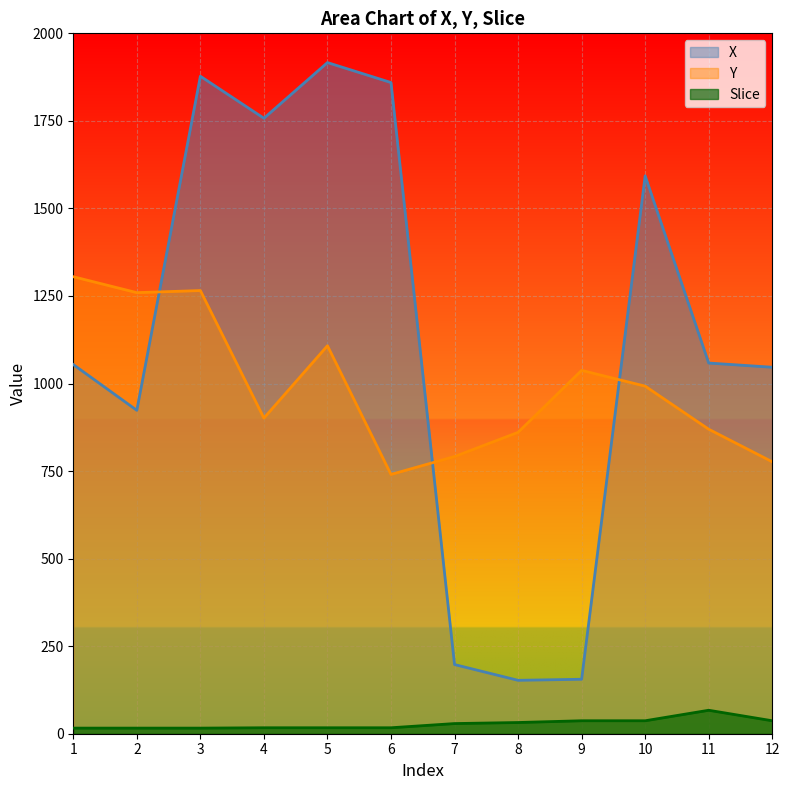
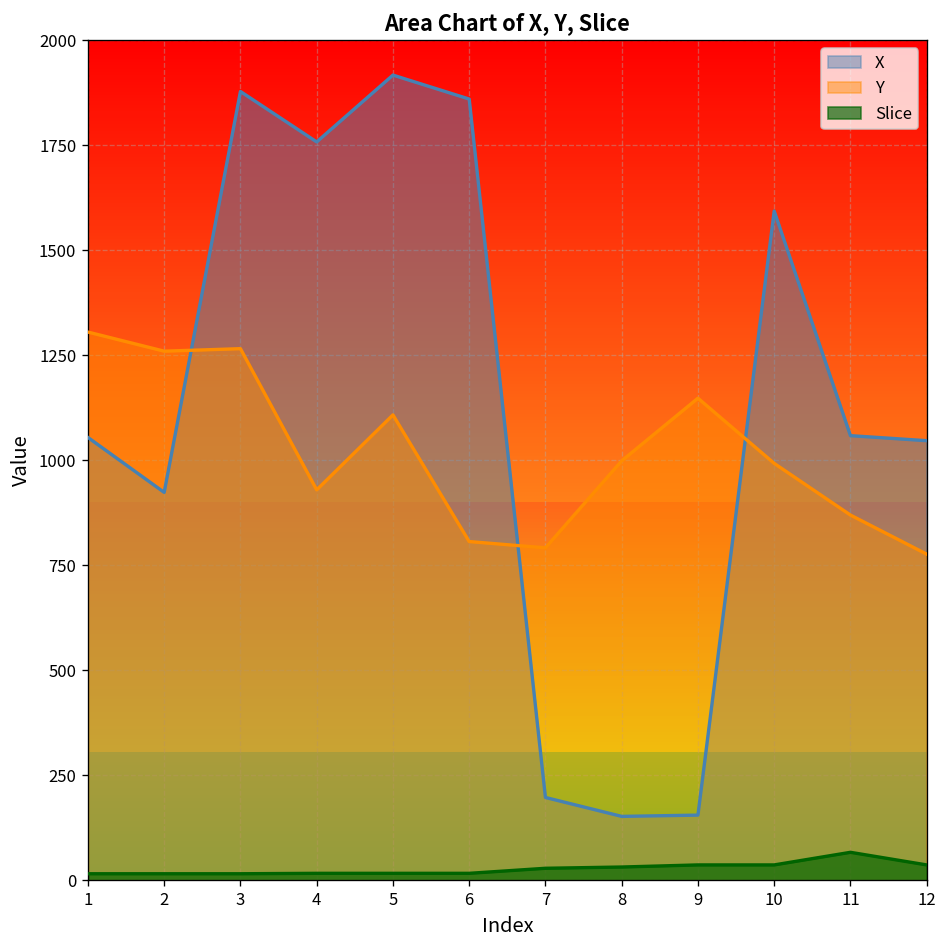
  {
    "X": {
      "1": 1050,
      "2": 920,
      "3": 1880,
      "4": 1760,
      "5": 1920,
      "6": 1860,
      "7": 200,
      "8": 150,
      "9": 160,
      "10": 1590,
      "11": 1060,
      "12": 1050
    },
    "Y": {
      "1": 1310,
      "2": 1260,
      "3": 1270,
-     "4": 900,
+     "4": 930,
      "5": 1110,
-     "6": 740,
+     "6": 810,
      "7": 790,
-     "8": 860,
-     "9": 1040,
+     "8": 1000,
+     "9": 1150,
      "10": 990,
      "11": 870,
      "12": 780
    },
    "Slice": {
      "1": 20,
      "2": 20,
      "3": 20,
      "4": 20,
      "5": 20,
      "6": 20,
      "7": 30,
      "8": 30,
      "9": 40,
      "10": 40,
      "11": 70,
      "12": 40
    }
  }
